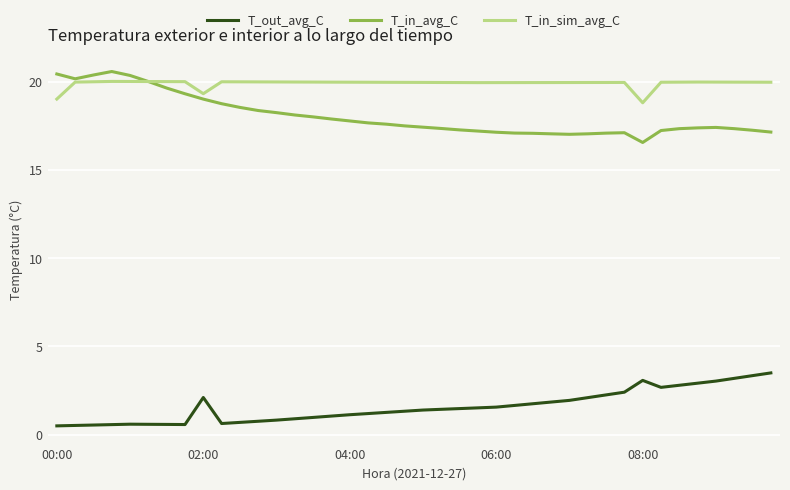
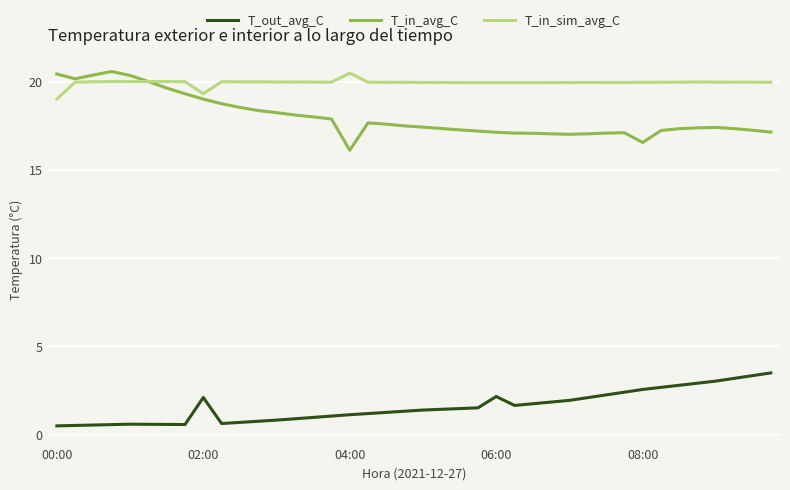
  {
    "T_out_avg_C": {
      "00:00": 0.5,
      "02:00": 2.1,
      "04:00": 1.1,
-     "06:00": 1.6,
-     "08:00": 3.1
+     "06:00": 2.2,
+     "08:00": 2.6
    },
    "T_in_avg_C": {
      "00:00": 20.4,
      "02:00": 19.0,
-     "04:00": 17.8,
+     "04:00": 16.1,
      "06:00": 17.1,
      "08:00": 16.6
    },
    "T_in_sim_avg_C": {
      "00:00": 19.0,
      "02:00": 19.3,
-     "04:00": 20.0,
+     "04:00": 20.5,
      "06:00": 19.9,
-     "08:00": 18.8
+     "08:00": 20.0
    }
  }
